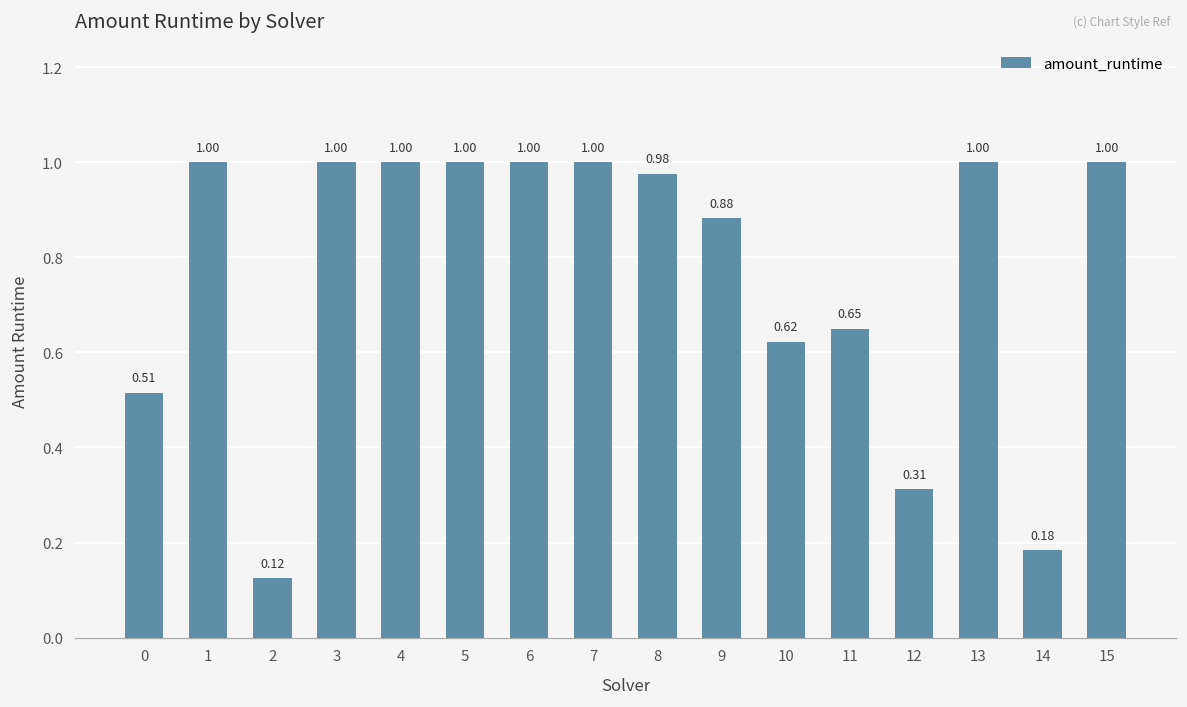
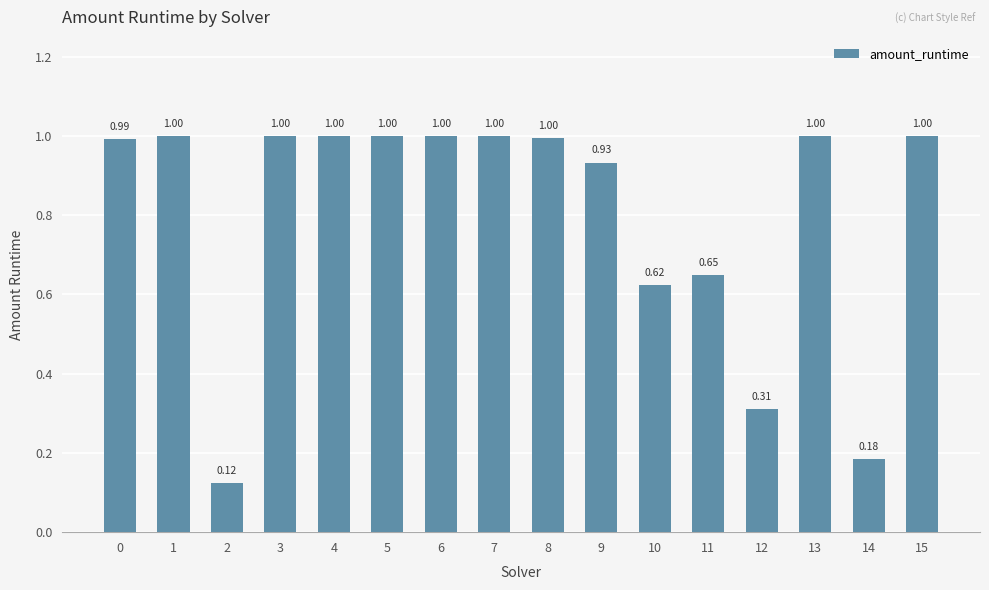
  {
-   "0": 0.51,
+   "0": 0.99,
    "1": 1.00,
    "2": 0.12,
    "3": 1.00,
    "4": 1.00,
    "5": 1.00,
    "6": 1.00,
    "7": 1.00,
-   "8": 0.98,
-   "9": 0.88,
+   "8": 1.00,
+   "9": 0.93,
    "10": 0.62,
    "11": 0.65,
    "12": 0.31,
    "13": 1.00,
    "14": 0.18,
    "15": 1.00
  }
